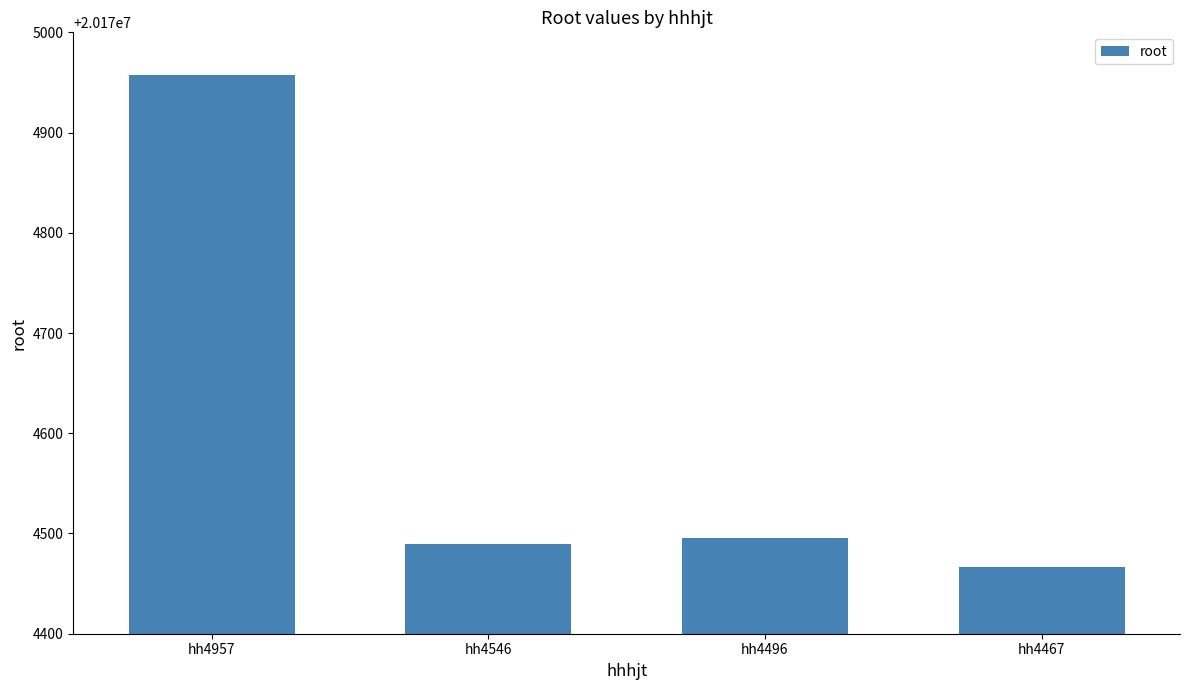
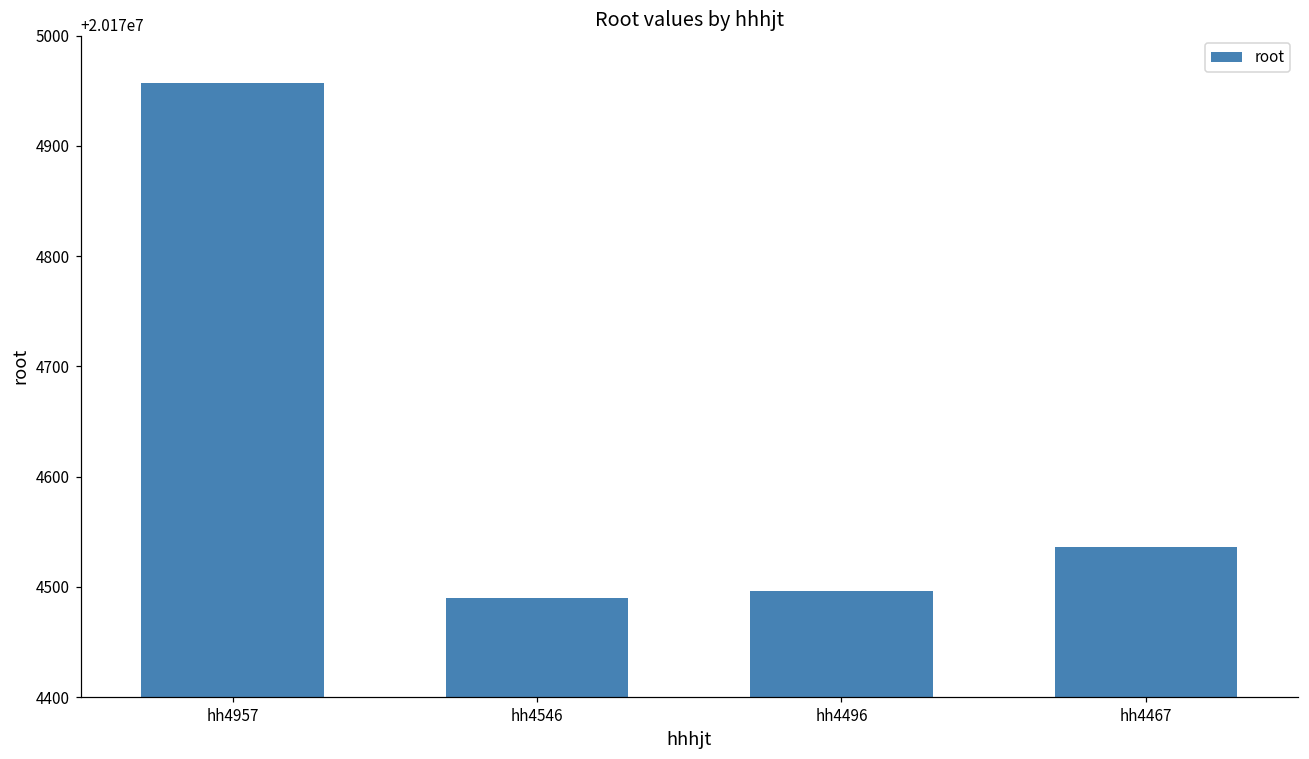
  {
    "hh4957": 20174957,
    "hh4546": 20174490,
    "hh4496": 20174496,
-   "hh4467": 20174467
+   "hh4467": 20174536
  }
